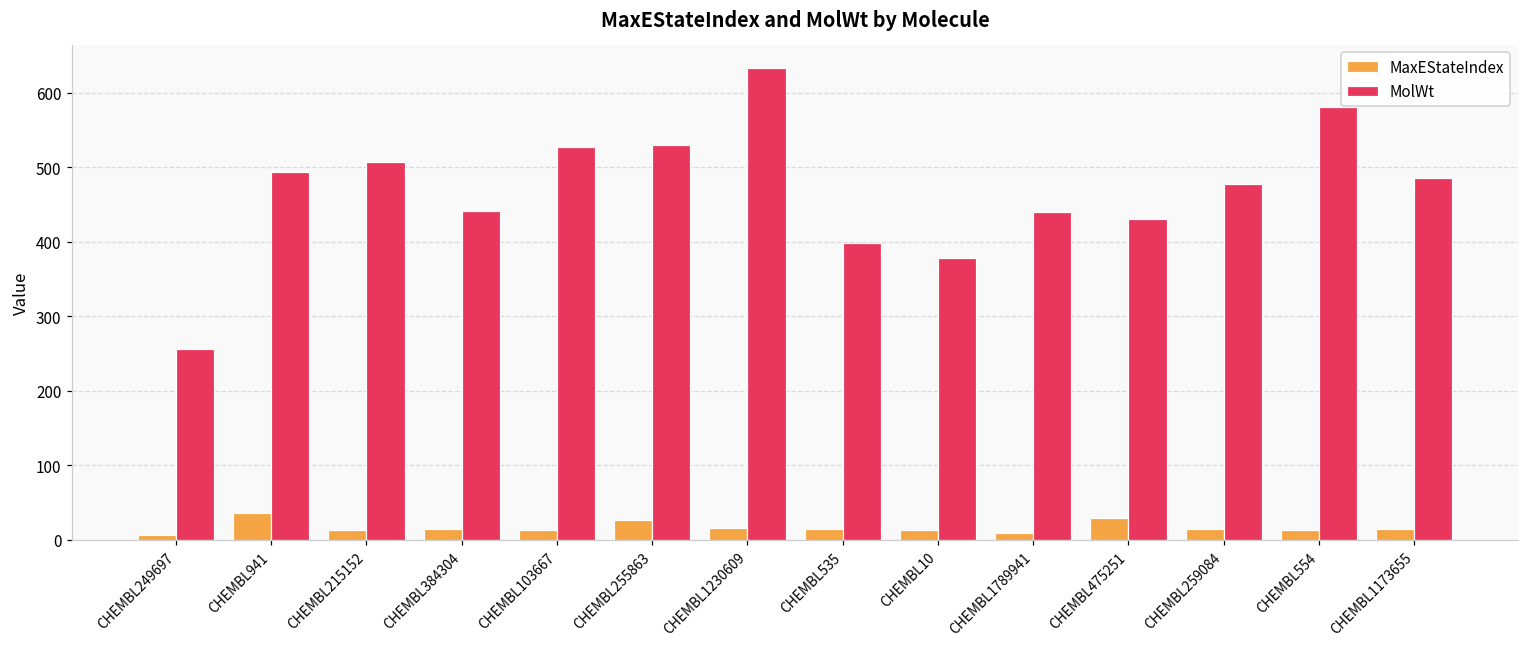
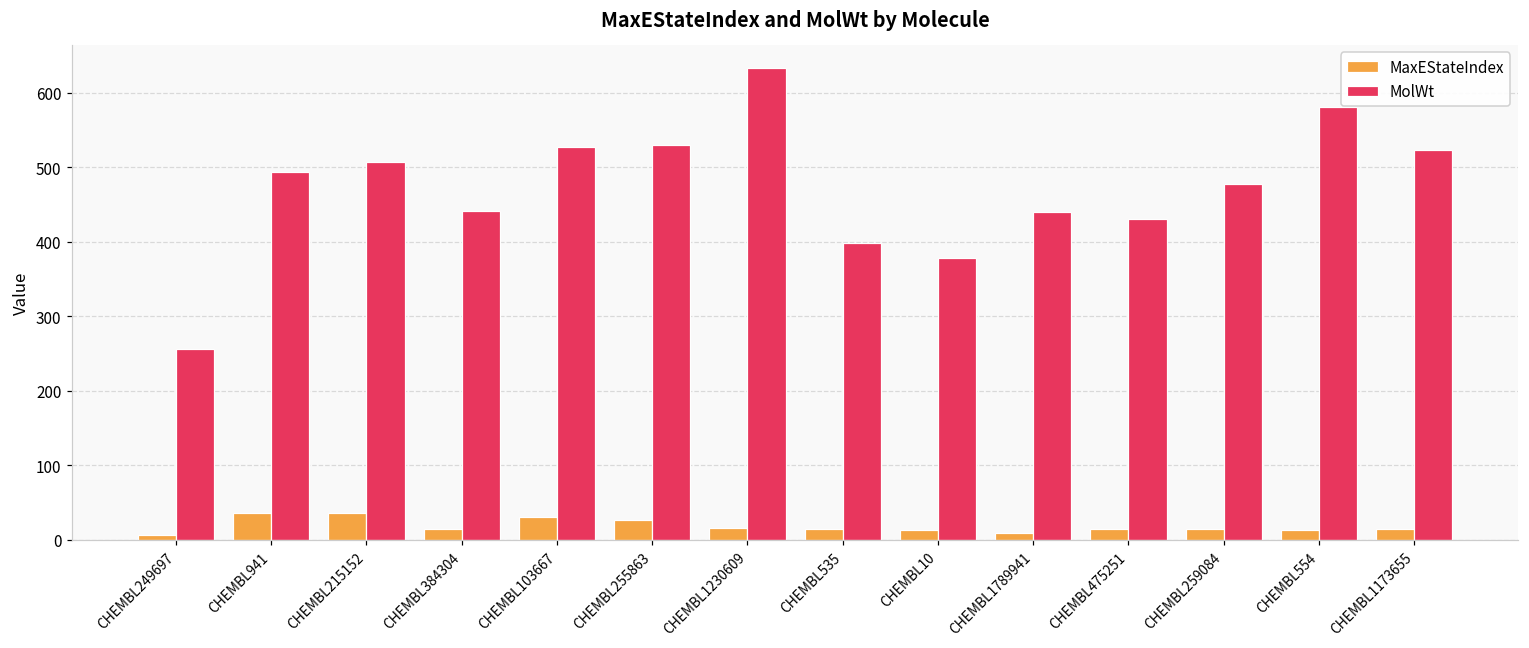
  {
    "MaxEStateIndex": {
      "CHEMBL249697": 10,
      "CHEMBL941": 40,
-     "CHEMBL215152": 10,
+     "CHEMBL215152": 40,
      "CHEMBL384304": 10,
-     "CHEMBL103667": 10,
+     "CHEMBL103667": 30,
      "CHEMBL255863": 30,
      "CHEMBL1230609": 20,
      "CHEMBL535": 10,
      "CHEMBL10": 10,
      "CHEMBL1789941": 10,
-     "CHEMBL475251": 30,
+     "CHEMBL475251": 10,
      "CHEMBL259084": 10,
      "CHEMBL554": 10,
      "CHEMBL1173655": 10
    },
    "MolWt": {
      "CHEMBL249697": 260,
      "CHEMBL941": 490,
      "CHEMBL215152": 510,
      "CHEMBL384304": 440,
      "CHEMBL103667": 530,
      "CHEMBL255863": 530,
      "CHEMBL1230609": 630,
      "CHEMBL535": 400,
      "CHEMBL10": 380,
      "CHEMBL1789941": 440,
      "CHEMBL475251": 430,
      "CHEMBL259084": 480,
      "CHEMBL554": 580,
-     "CHEMBL1173655": 490
+     "CHEMBL1173655": 520
    }
  }
